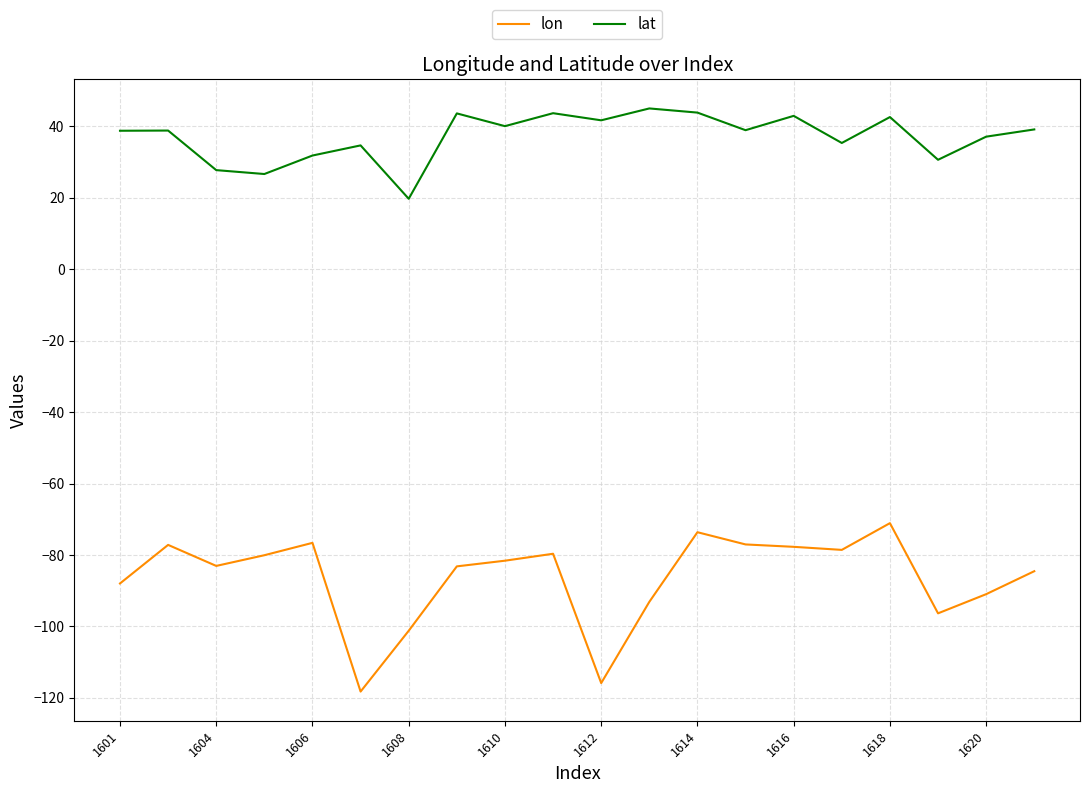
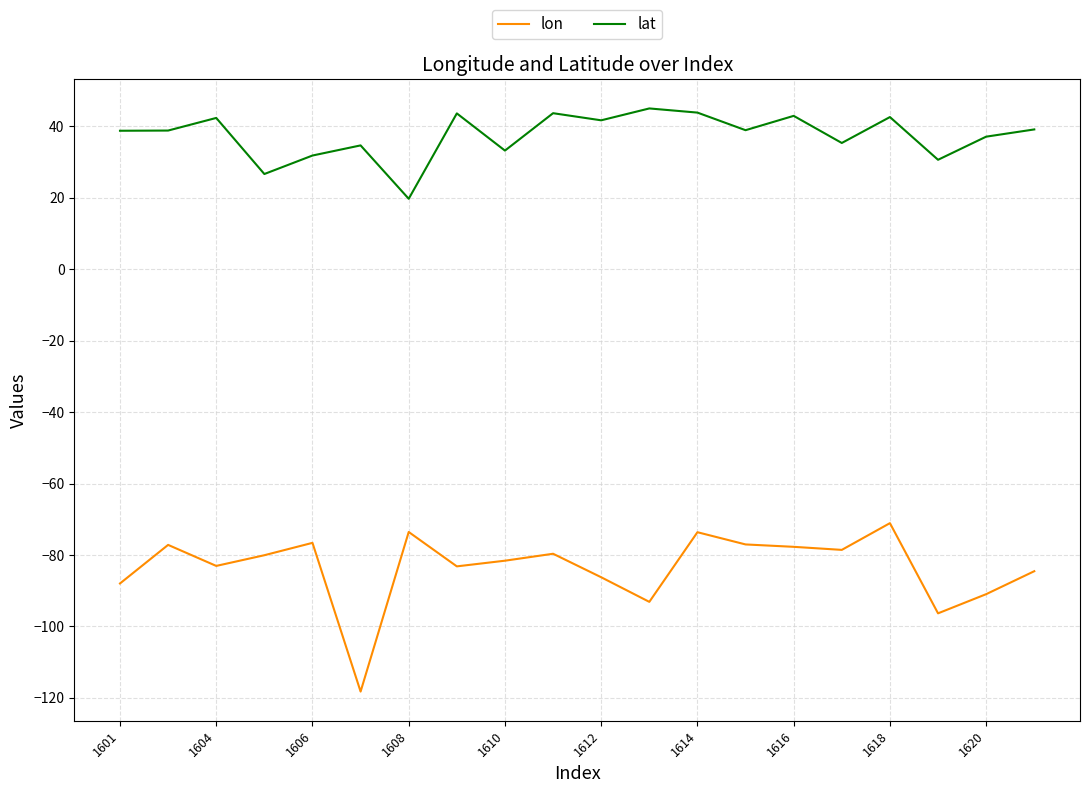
  {
    "lon": {
      "1601": -88,
      "1604": -83,
      "1606": -77,
-     "1608": -101,
+     "1608": -74,
      "1610": -82,
-     "1612": -116,
+     "1612": -86,
      "1614": -74,
      "1616": -78,
      "1618": -71,
      "1620": -91
    },
    "lat": {
      "1601": 39,
-     "1604": 28,
+     "1604": 42,
      "1606": 32,
      "1608": 20,
-     "1610": 40,
+     "1610": 33,
      "1612": 42,
      "1614": 44,
      "1616": 43,
      "1618": 43,
      "1620": 37
    }
  }
